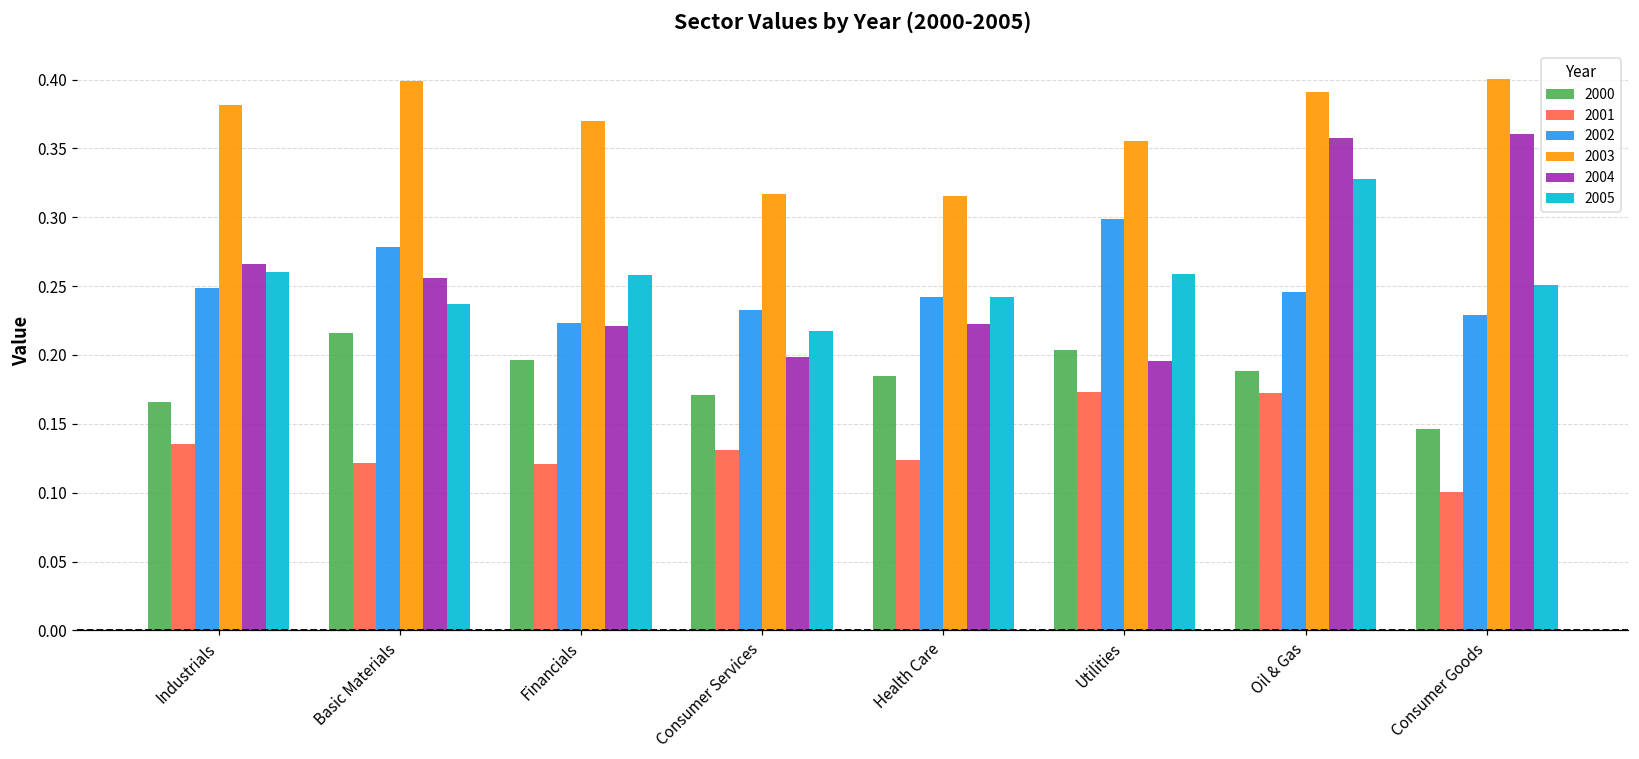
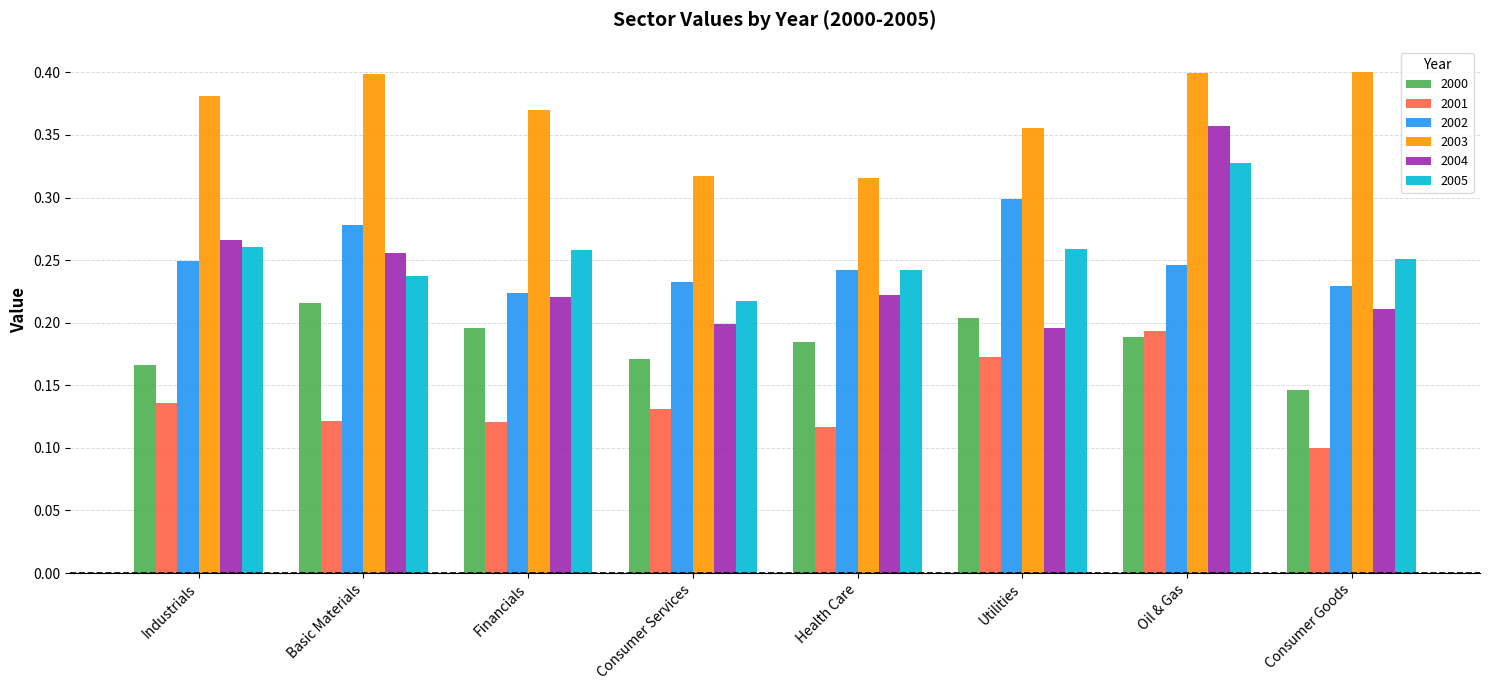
  {
    "2000": {
      "Industrials": 0.166,
      "Basic Materials": 0.216,
      "Financials": 0.196,
      "Consumer Services": 0.171,
      "Health Care": 0.185,
      "Utilities": 0.204,
      "Oil & Gas": 0.188,
      "Consumer Goods": 0.147
    },
    "2001": {
      "Industrials": 0.136,
      "Basic Materials": 0.122,
      "Financials": 0.121,
      "Consumer Services": 0.131,
-     "Health Care": 0.124,
+     "Health Care": 0.117,
      "Utilities": 0.173,
-     "Oil & Gas": 0.172,
+     "Oil & Gas": 0.194,
      "Consumer Goods": 0.100
    },
    "2003": {
      "Industrials": 0.381,
      "Basic Materials": 0.399,
      "Financials": 0.370,
      "Consumer Services": 0.317,
      "Health Care": 0.316,
      "Utilities": 0.356,
-     "Oil & Gas": 0.391,
+     "Oil & Gas": 0.399,
      "Consumer Goods": 0.400
    },
    "2004": {
      "Industrials": 0.266,
      "Basic Materials": 0.256,
      "Financials": 0.221,
      "Consumer Services": 0.199,
      "Health Care": 0.222,
      "Utilities": 0.196,
      "Oil & Gas": 0.357,
-     "Consumer Goods": 0.361
+     "Consumer Goods": 0.211
    }
  }
